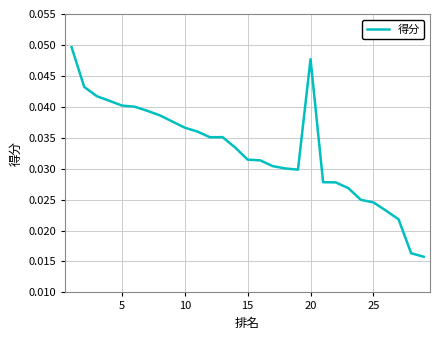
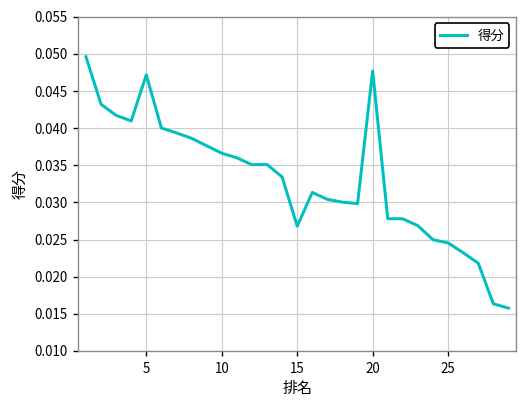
  {
-   "5": 0.040,
+   "5": 0.047,
    "10": 0.037,
-   "15": 0.031,
+   "15": 0.027,
    "20": 0.048,
    "25": 0.025
  }
